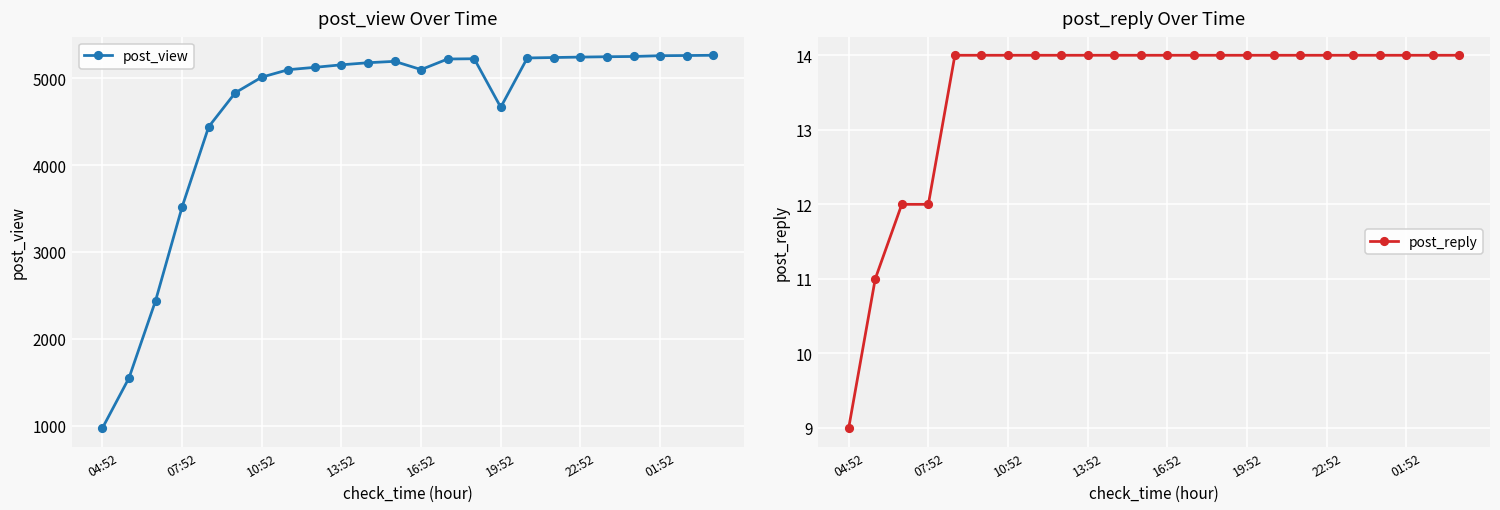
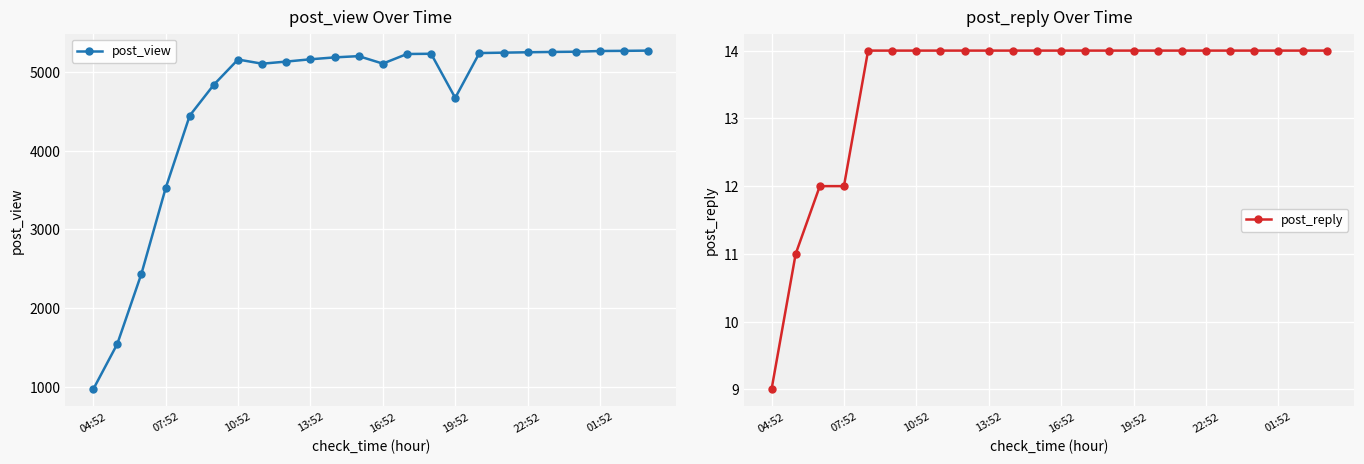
  {
    "post_view Over Time": {
      "04:52": 1000,
      "07:52": 3500,
-     "10:52": 5000,
+     "10:52": 5200,
      "13:52": 5200,
      "16:52": 5100,
      "19:52": 4700,
      "22:52": 5200,
      "01:52": 5300
    },
    "post_reply Over Time": {
      "04:52": 9.0,
      "07:52": 12.0,
      "10:52": 14.0,
      "13:52": 14.0,
      "16:52": 14.0,
      "19:52": 14.0,
      "22:52": 14.0,
      "01:52": 14.0
    }
  }
